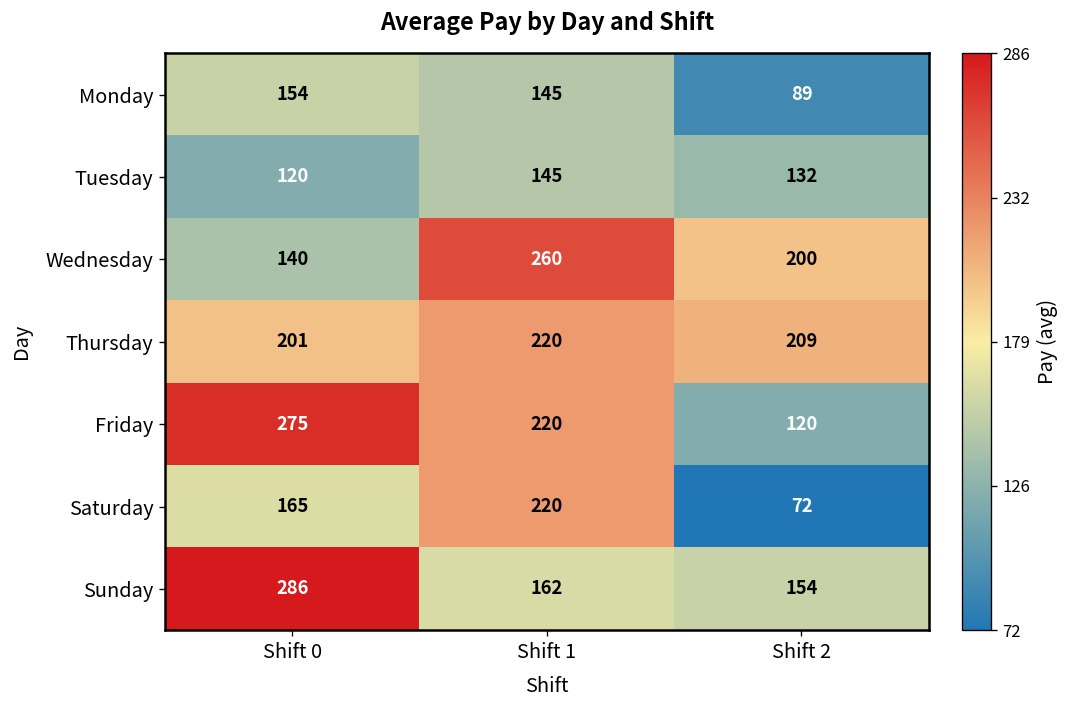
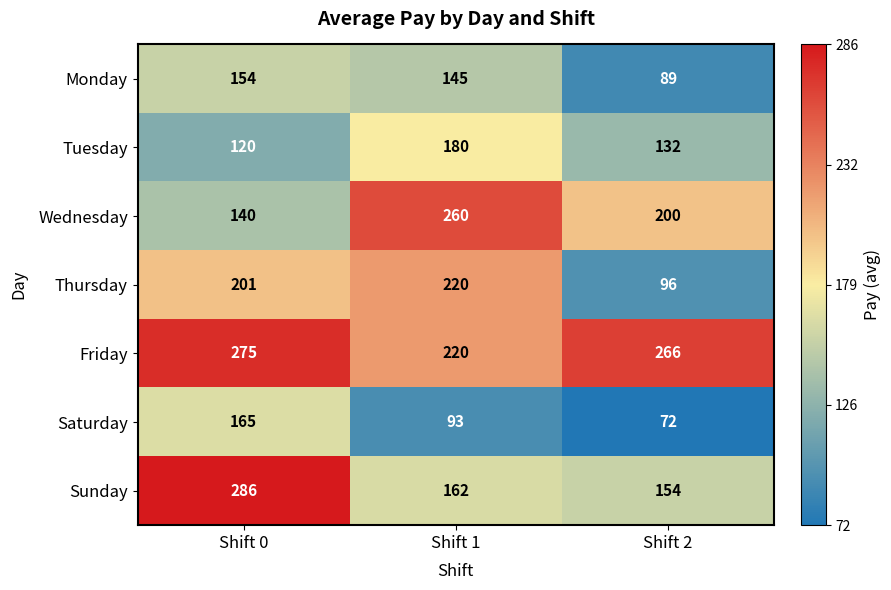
  {
    "Monday": {
      "Shift 0": 154,
      "Shift 1": 145,
      "Shift 2": 89
    },
    "Tuesday": {
      "Shift 0": 120,
-     "Shift 1": 145,
+     "Shift 1": 180,
      "Shift 2": 132
    },
    "Wednesday": {
      "Shift 0": 140,
      "Shift 1": 260,
      "Shift 2": 200
    },
    "Thursday": {
      "Shift 0": 201,
      "Shift 1": 220,
-     "Shift 2": 209
+     "Shift 2": 96
    },
    "Friday": {
      "Shift 0": 275,
      "Shift 1": 220,
-     "Shift 2": 120
+     "Shift 2": 266
    },
    "Saturday": {
      "Shift 0": 165,
-     "Shift 1": 220,
+     "Shift 1": 93,
      "Shift 2": 72
    },
    "Sunday": {
      "Shift 0": 286,
      "Shift 1": 162,
      "Shift 2": 154
    }
  }
